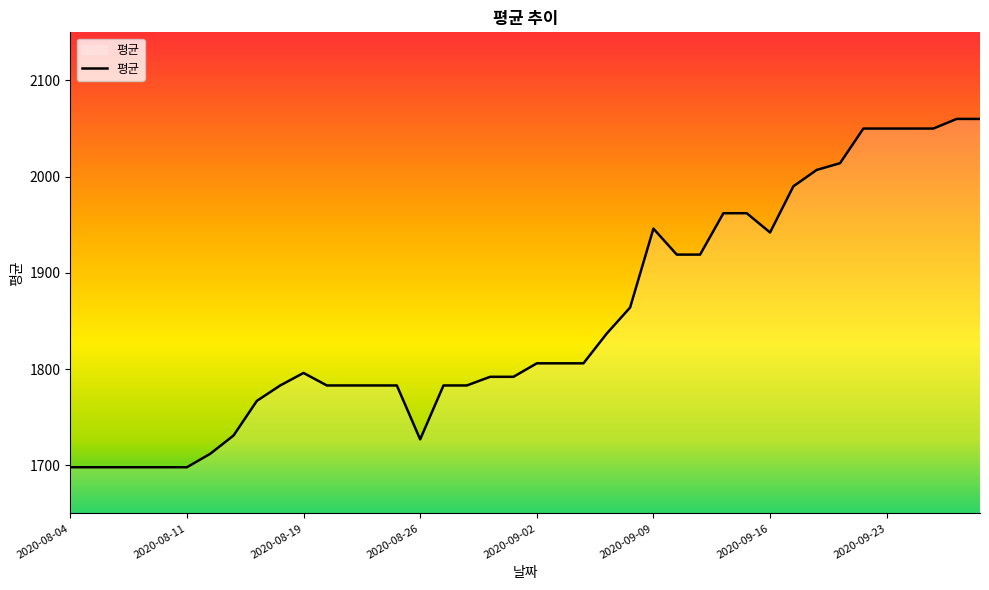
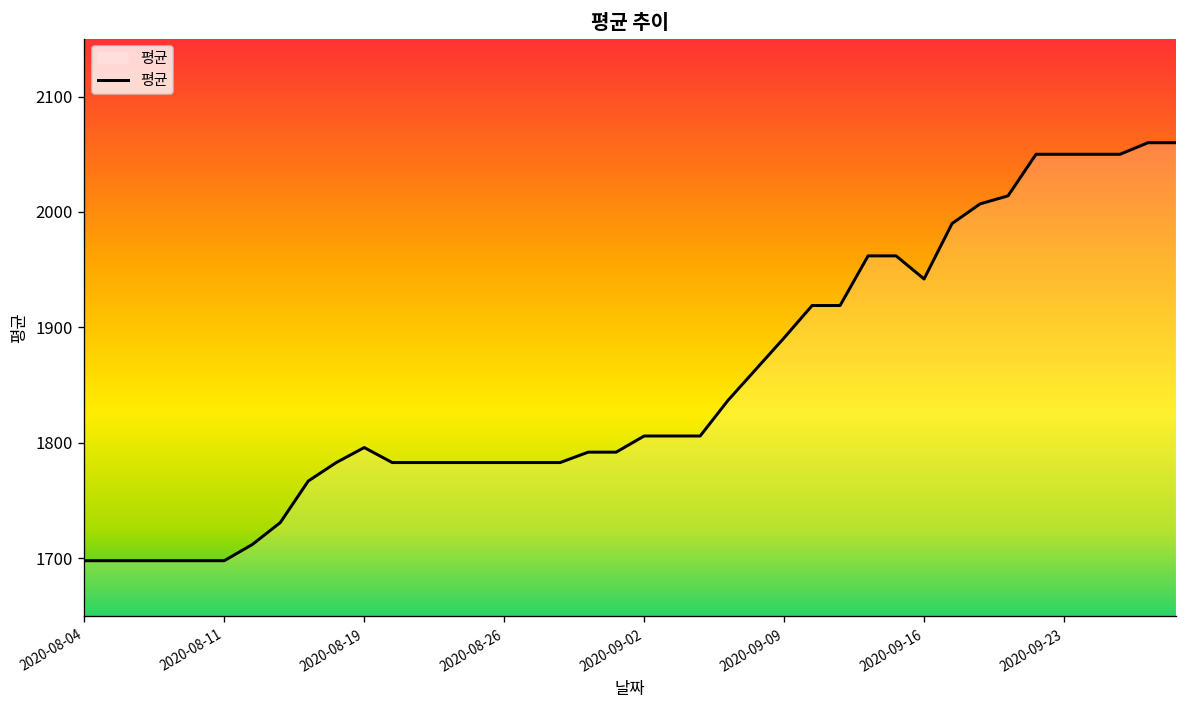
  {
    "2020-08-04": 1700,
    "2020-08-11": 1700,
    "2020-08-19": 1800,
-   "2020-08-26": 1730,
+   "2020-08-26": 1780,
    "2020-09-02": 1810,
-   "2020-09-09": 1950,
+   "2020-09-09": 1890,
    "2020-09-16": 1940,
    "2020-09-23": 2050
  }
